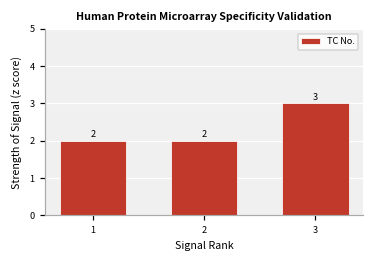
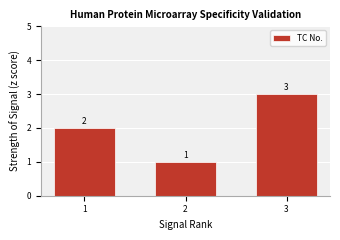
  {
    "1": 2,
-   "2": 2,
+   "2": 1,
    "3": 3
  }
